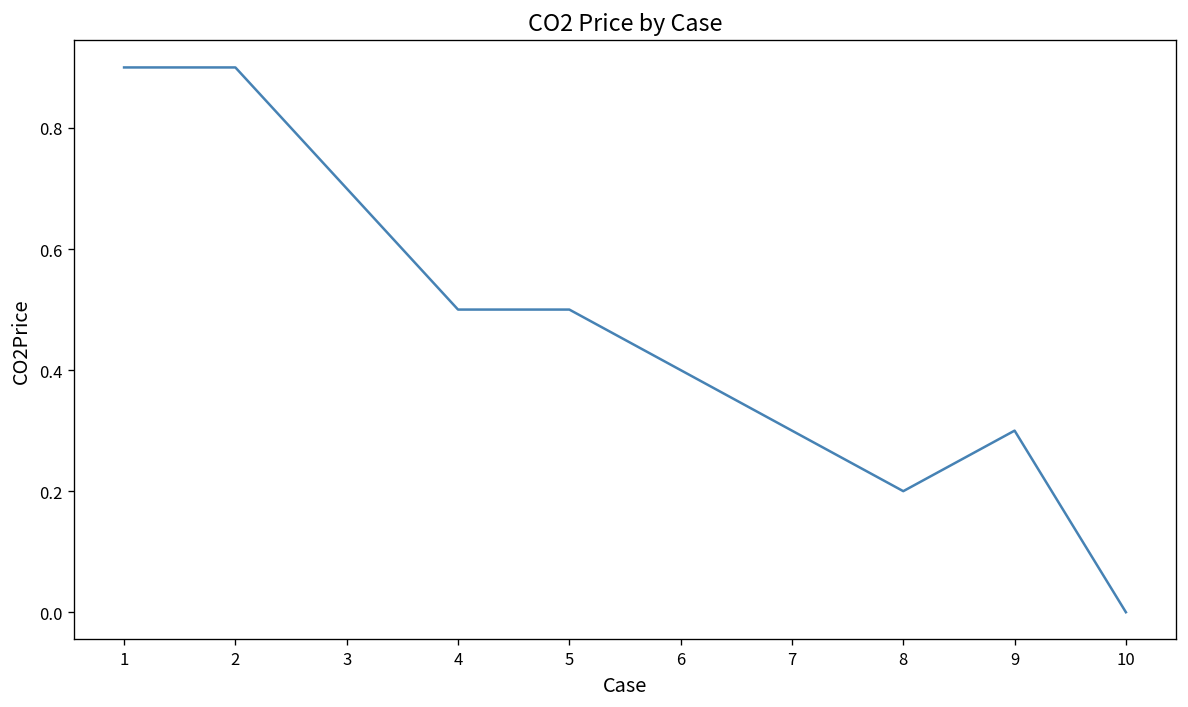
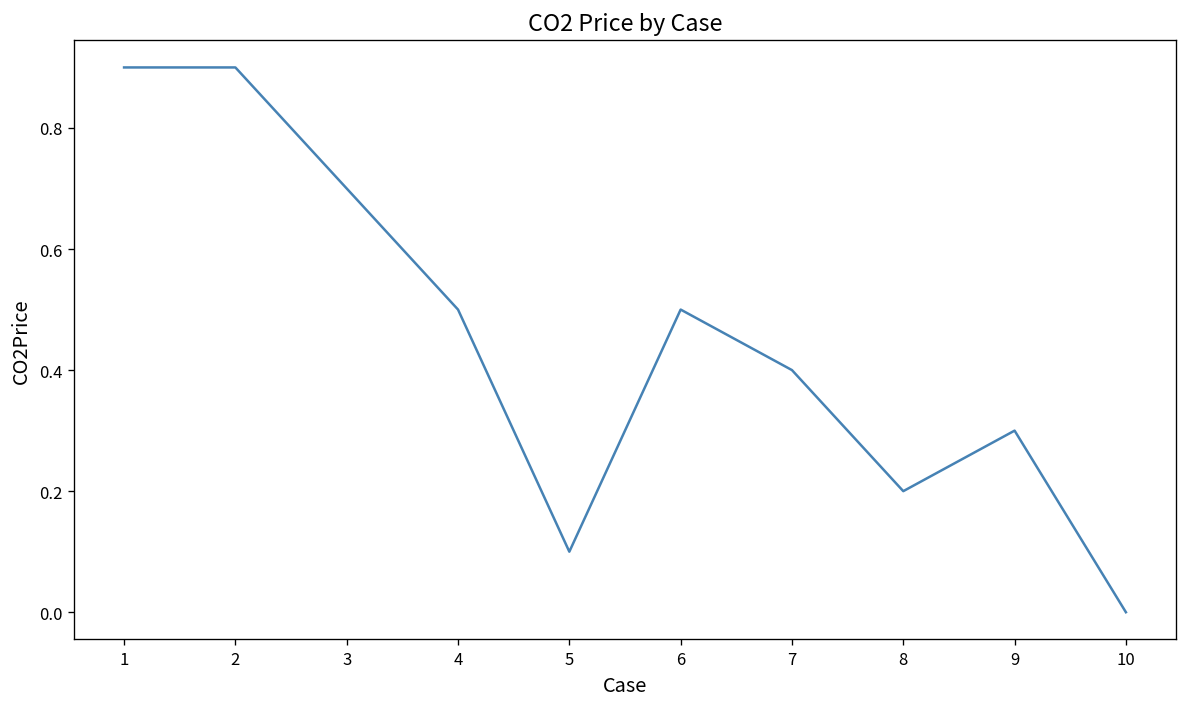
  {
    "1": 0.9,
    "2": 0.9,
    "3": 0.7,
    "4": 0.5,
-   "5": 0.5,
-   "6": 0.4,
-   "7": 0.3,
+   "5": 0.1,
+   "6": 0.5,
+   "7": 0.4,
    "8": 0.2,
    "9": 0.3,
    "10": 0.0
  }
